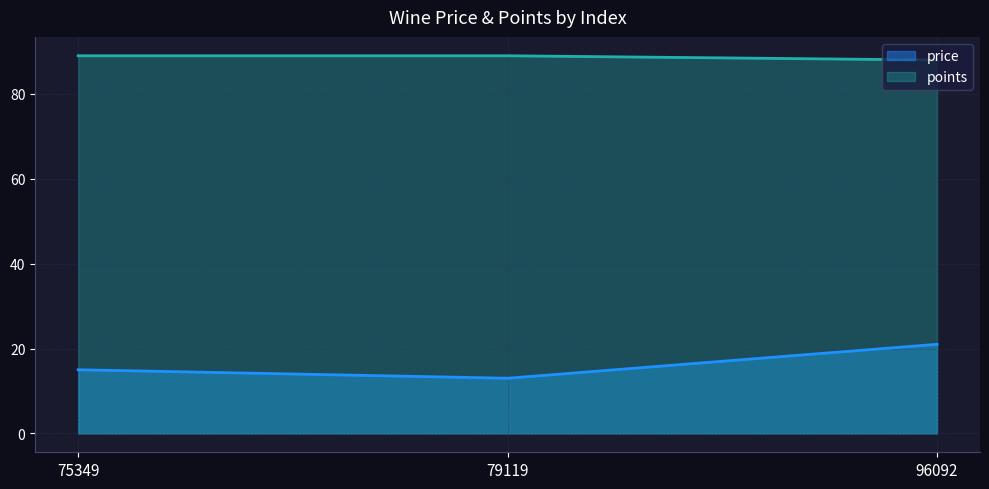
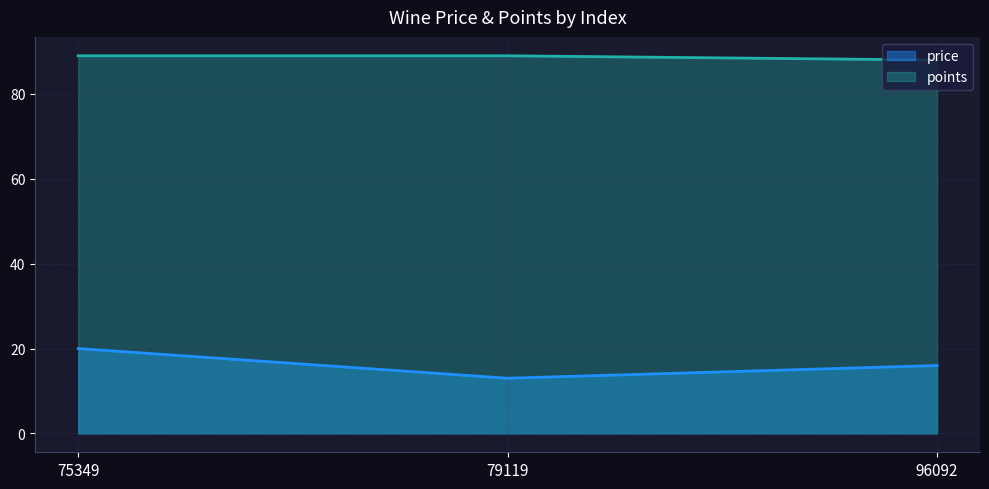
  {
    "price": {
-     "75349": 15,
+     "75349": 20,
      "79119": 13,
-     "96092": 21
+     "96092": 16
    },
    "points": {
      "75349": 89,
      "79119": 89
    }
  }
